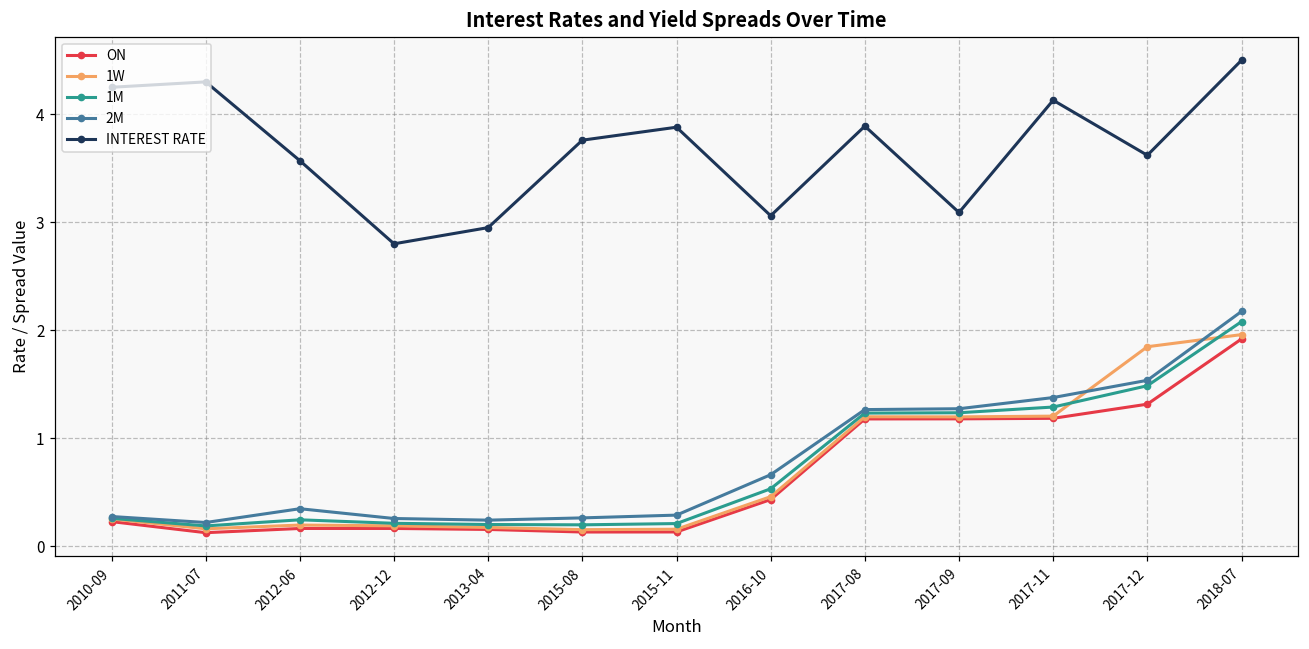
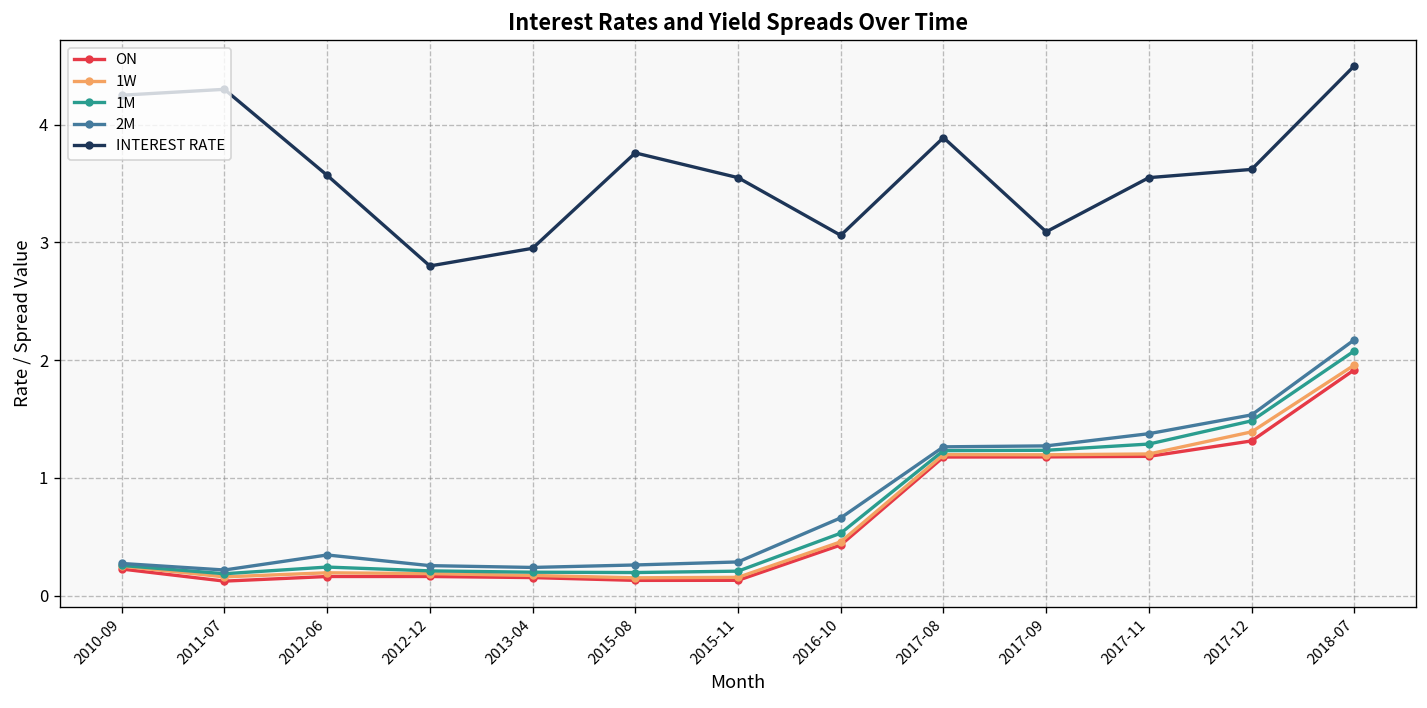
  {
    "ON": {
      "2011-07": 0.1,
      "2012-06": 0.2,
      "2016-10": 0.4,
      "2017-12": 1.3,
      "2018-07": 1.9
    },
    "1W": {
      "2011-07": 0.2,
      "2012-06": 0.2,
      "2016-10": 0.5,
-     "2017-12": 1.8,
+     "2017-12": 1.4,
      "2018-07": 2.0
    },
    "INTEREST RATE": {
      "2012-06": 3.6,
      "2012-12": 2.8,
      "2013-04": 3.0,
      "2015-08": 3.8,
-     "2015-11": 3.9,
+     "2015-11": 3.6,
      "2016-10": 3.1,
      "2017-08": 3.9,
      "2017-09": 3.1,
-     "2017-11": 4.1,
+     "2017-11": 3.6,
      "2017-12": 3.6,
      "2018-07": 4.5
    }
  }
